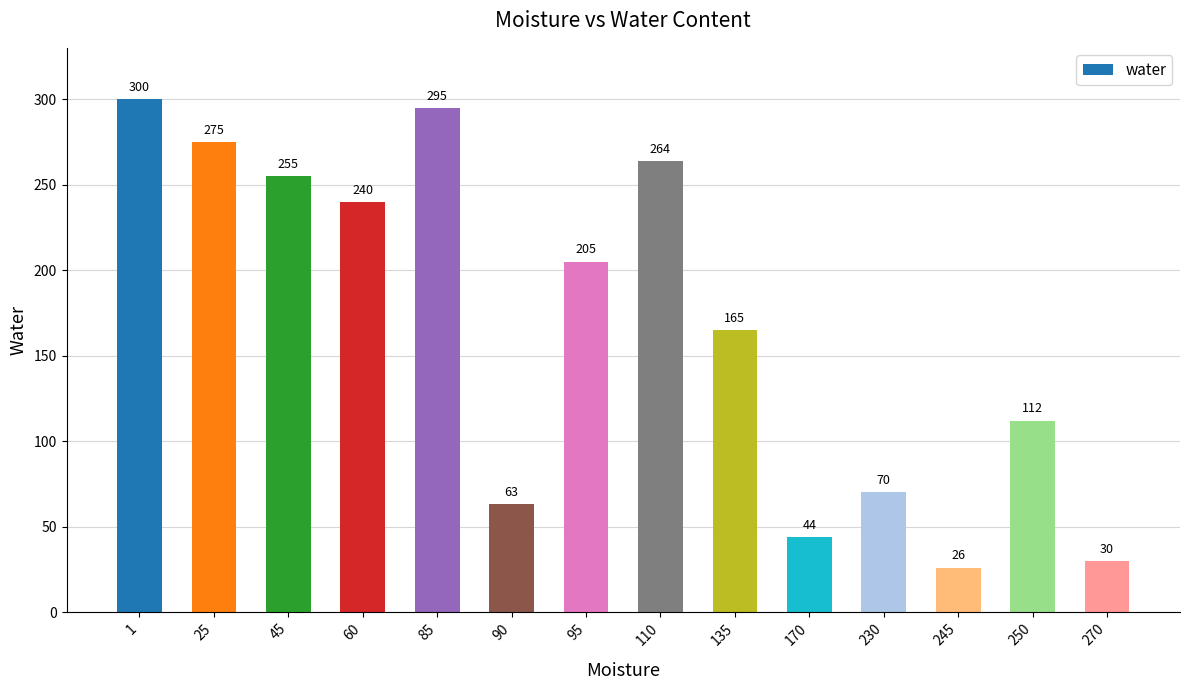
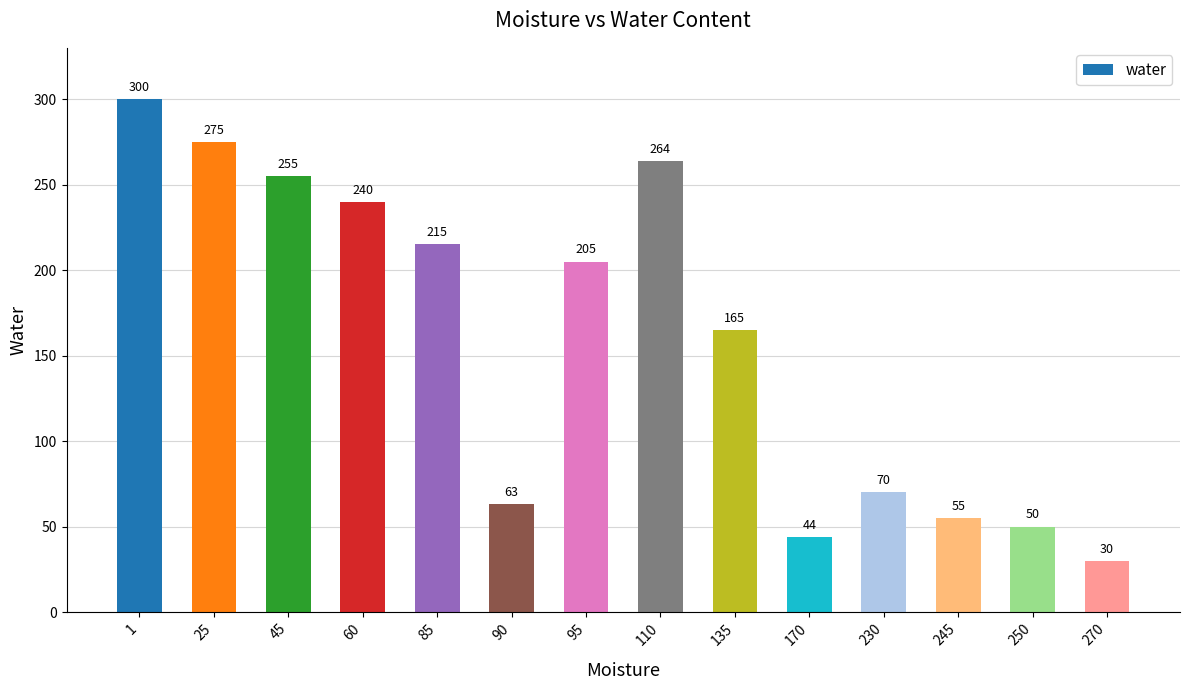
  {
    "1": 300,
    "25": 275,
    "45": 255,
    "60": 240,
-   "85": 295,
+   "85": 215,
    "90": 63,
    "95": 205,
    "110": 264,
    "135": 165,
    "170": 44,
    "230": 70,
-   "245": 26,
-   "250": 112,
+   "245": 55,
+   "250": 50,
    "270": 30
  }
